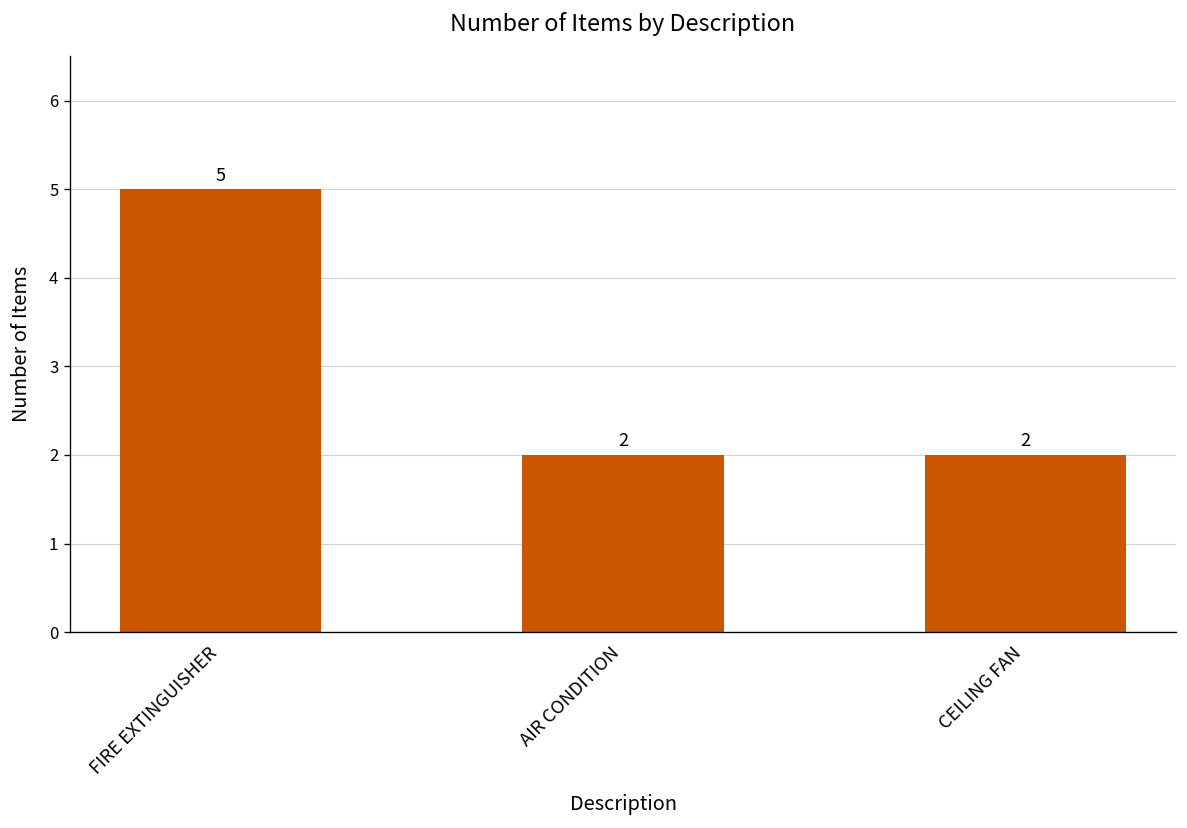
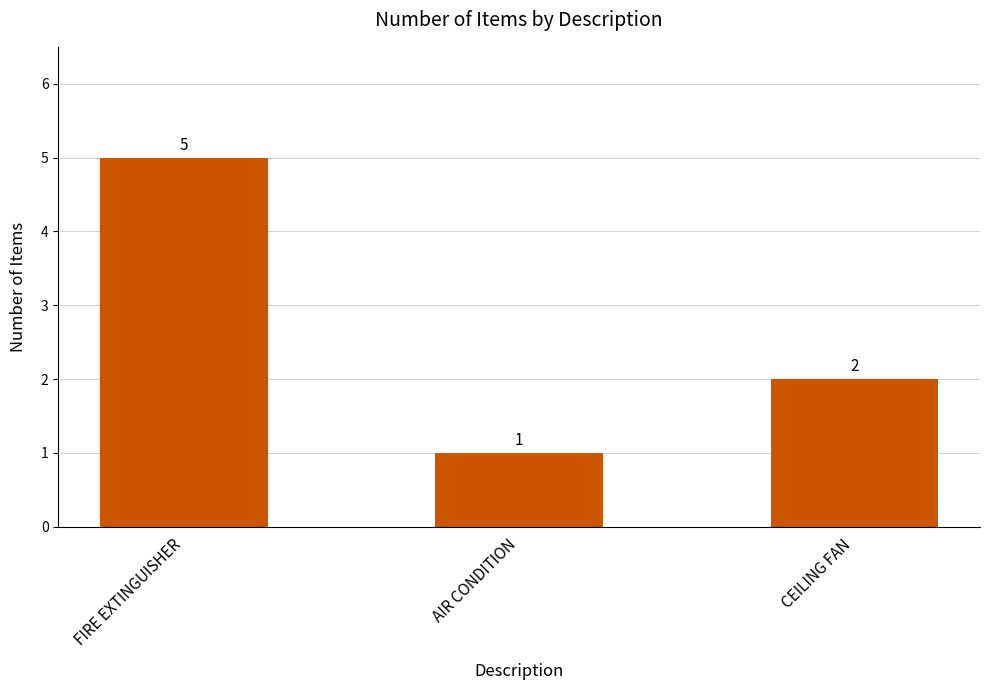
  {
    "FIRE EXTINGUISHER": 5,
-   "AIR CONDITION": 2,
+   "AIR CONDITION": 1,
    "CEILING FAN": 2
  }
